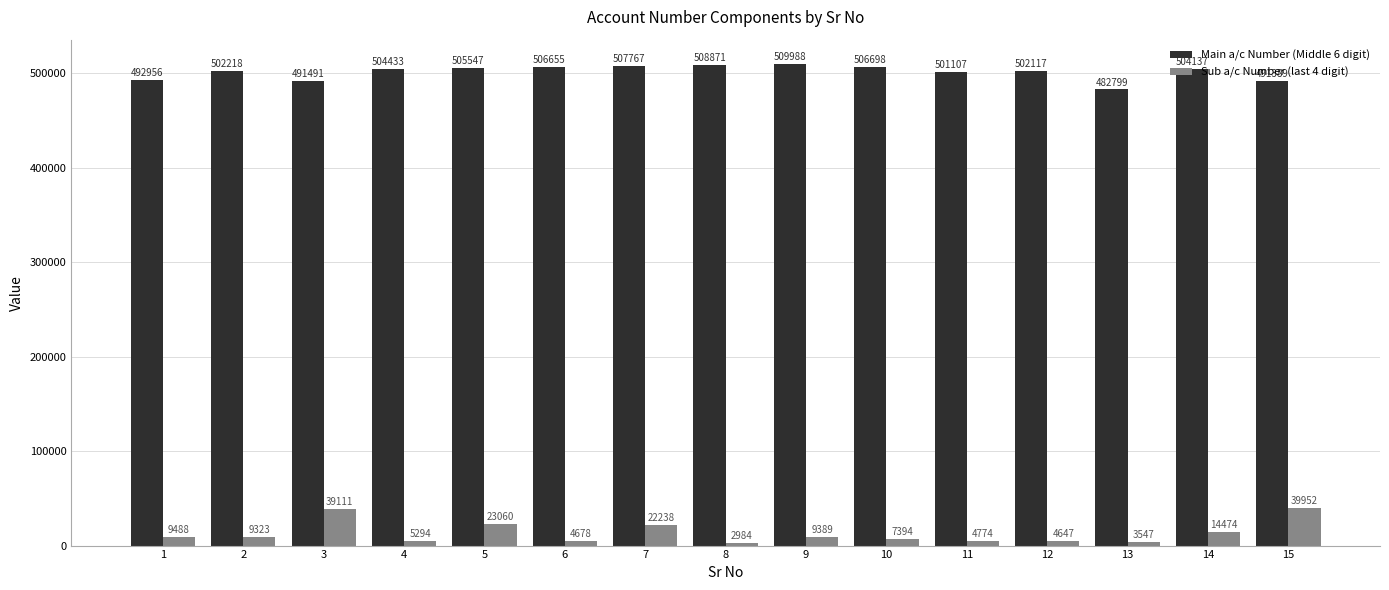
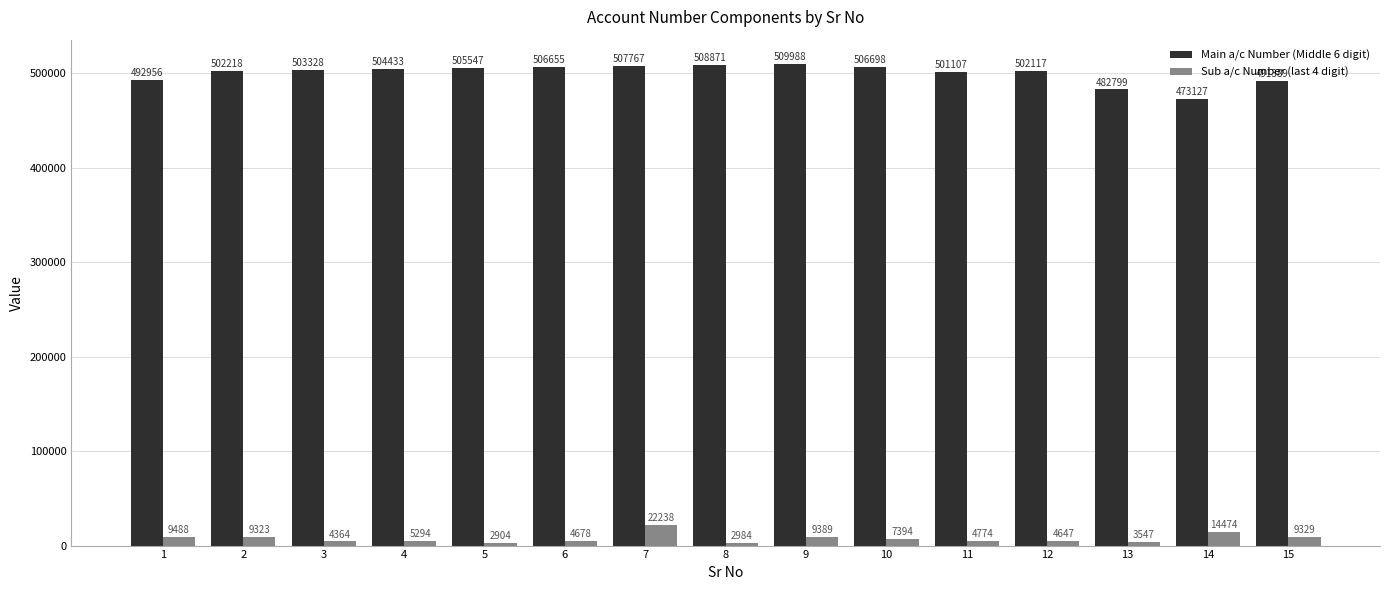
  {
    "Main a/c Number (Middle 6 digit)": {
      "1": 492956,
      "2": 502218,
-     "3": 491491,
+     "3": 503328,
      "4": 504433,
      "5": 505547,
      "6": 506655,
      "7": 507767,
      "8": 508871,
      "9": 509988,
      "10": 506698,
      "11": 501107,
      "12": 502117,
      "13": 482799,
-     "14": 504137,
+     "14": 473127,
      "15": 491389
    },
    "Sub a/c Number (last 4 digit)": {
      "1": 9488,
      "2": 9323,
-     "3": 39111,
+     "3": 4364,
      "4": 5294,
-     "5": 23060,
+     "5": 2904,
      "6": 4678,
      "7": 22238,
      "8": 2984,
      "9": 9389,
      "10": 7394,
      "11": 4774,
      "12": 4647,
      "13": 3547,
      "14": 14474,
-     "15": 39952
+     "15": 9329
    }
  }
